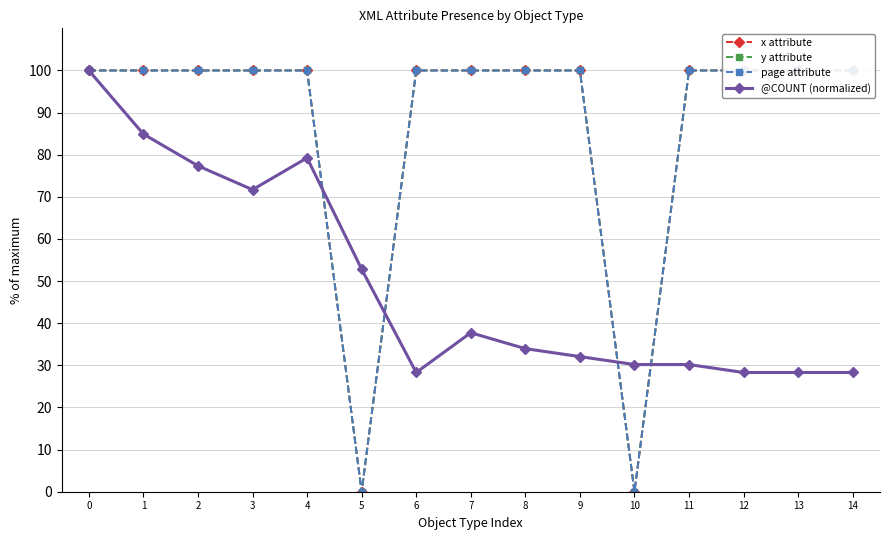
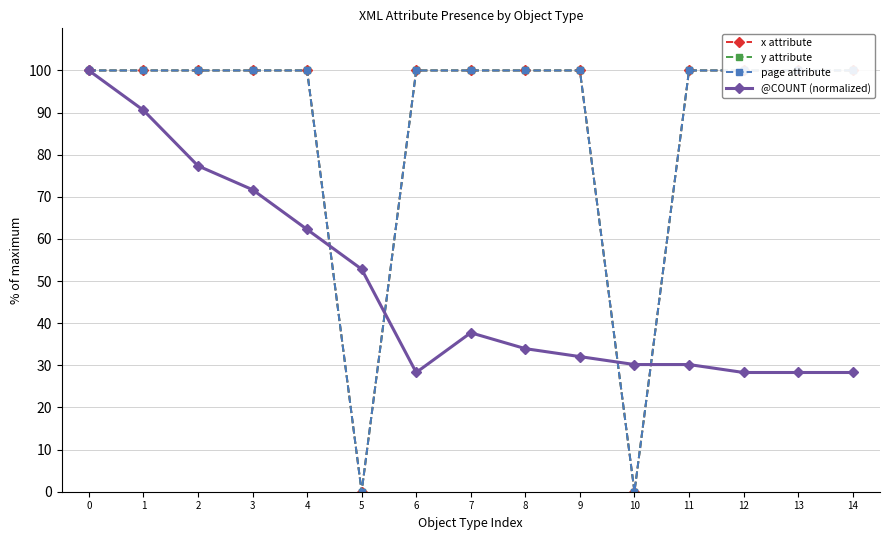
  {
    "page attribute": {
      "1": 100,
      "2": 100,
      "3": 100,
      "4": 100,
      "5": 0,
      "6": 100,
      "7": 100,
      "8": 100,
      "9": 100,
      "10": 0,
      "11": 100
    },
    "@COUNT (normalized)": {
-     "1": 85,
+     "1": 91,
      "2": 77,
      "3": 72,
-     "4": 79,
+     "4": 62,
      "5": 53,
      "6": 28,
      "7": 38,
      "8": 34,
      "9": 32,
      "10": 30,
      "11": 30,
      "12": 28,
      "13": 28,
      "14": 28
    }
  }
